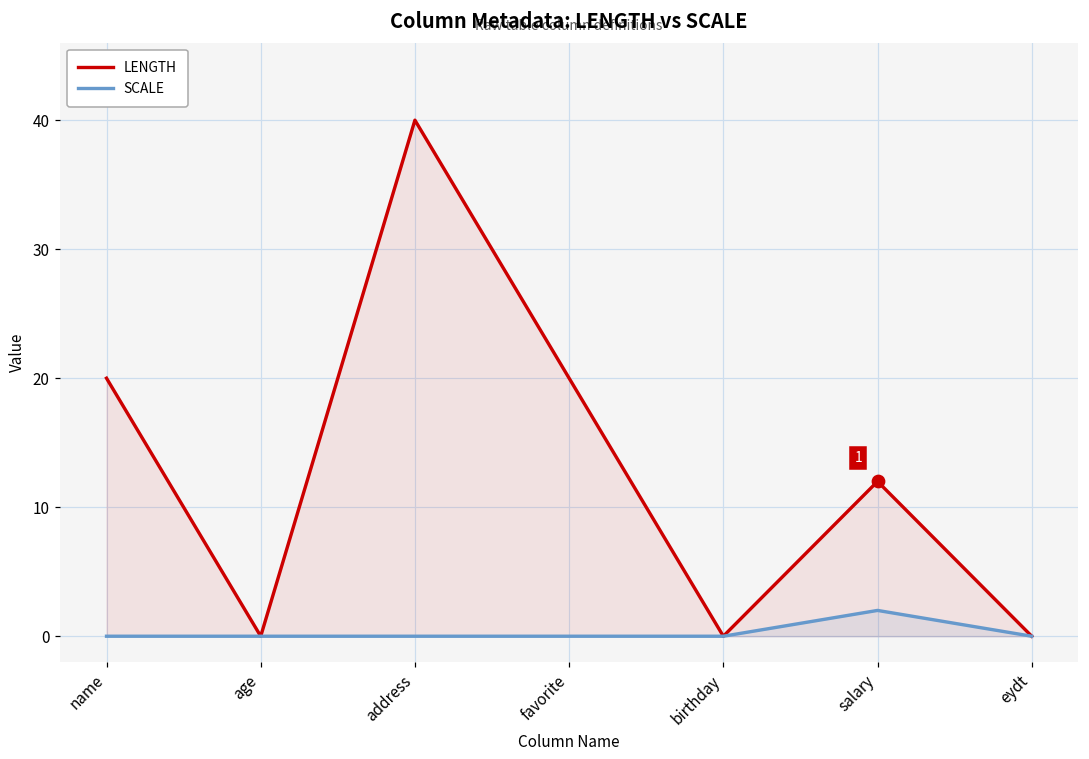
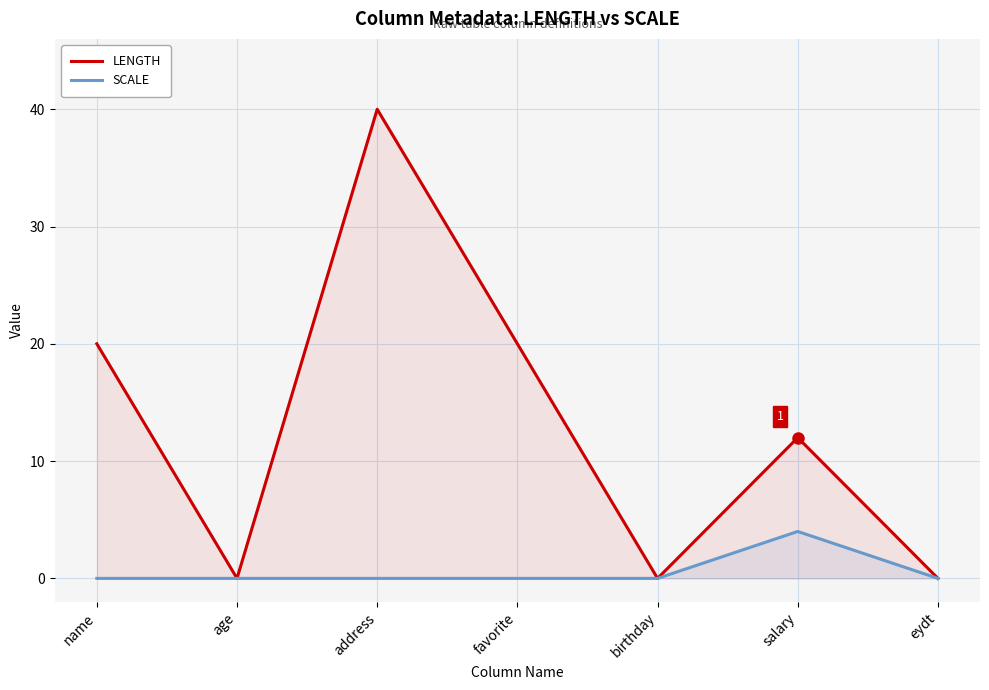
  {
    "SCALE": {
      "name": 0,
      "address": 0,
      "favorite": 0,
-     "salary": 2
+     "salary": 4
    }
  }
